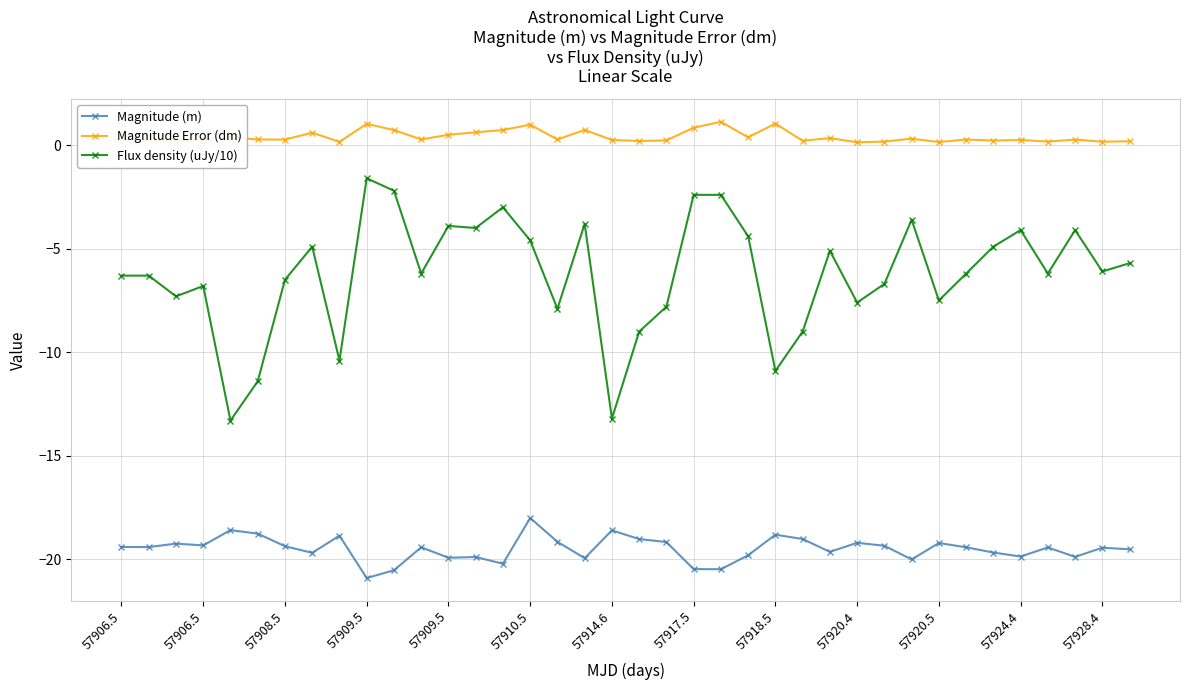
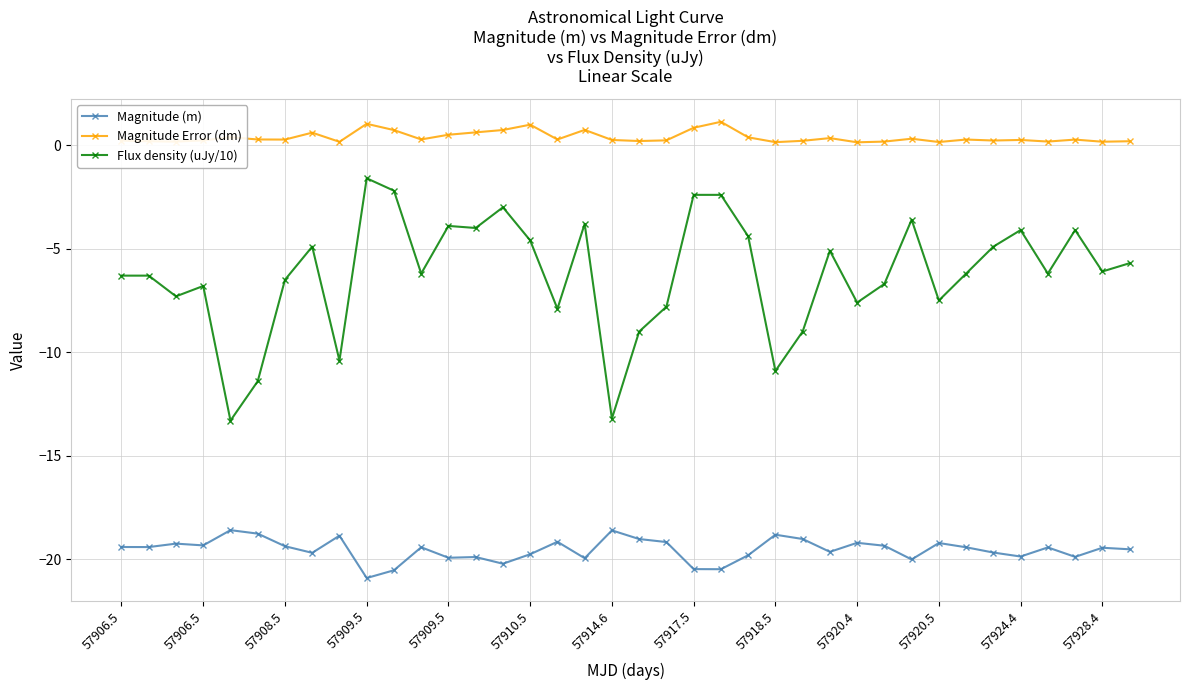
  {
    "Magnitude (m)": {
      "57908.5": -19.4,
-     "57910.5": -18.0,
+     "57910.5": -19.8,
      "57914.6": -18.6,
      "57917.5": -20.5,
      "57918.5": -18.8,
      "57920.4": -19.2,
      "57920.5": -19.2,
      "57924.4": -19.9,
      "57928.4": -19.4
    },
    "Magnitude Error (dm)": {
      "57908.5": 0.3,
      "57910.5": 1.0,
      "57914.6": 0.3,
      "57917.5": 0.8,
-     "57918.5": 1.0,
+     "57918.5": 0.1,
      "57920.4": 0.1,
      "57920.5": 0.2,
      "57924.4": 0.3,
      "57928.4": 0.2
    },
    "Flux density (uJy/10)": {
      "57908.5": -6.5,
      "57910.5": -4.6,
      "57914.6": -13.2,
      "57917.5": -2.4,
      "57918.5": -10.9,
      "57920.4": -7.6,
      "57920.5": -7.5,
      "57924.4": -4.1,
      "57928.4": -6.1
    }
  }
